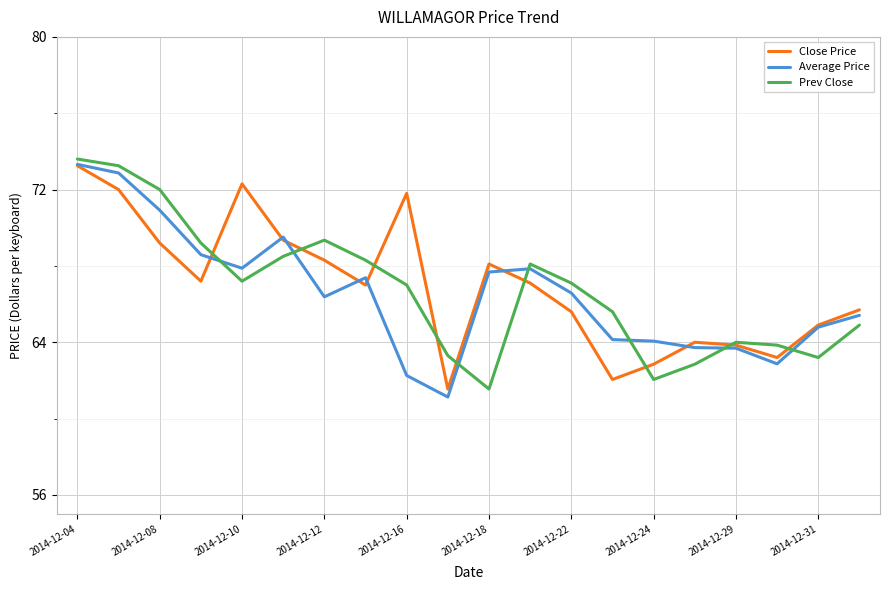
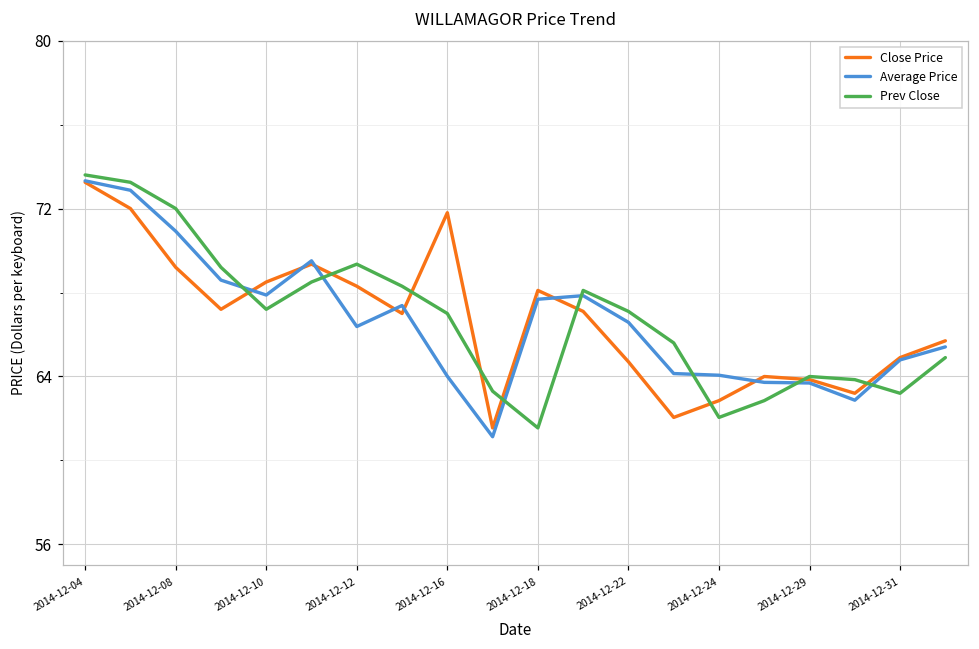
  {
    "Close Price": {
      "2014-12-08": 69.2,
-     "2014-12-10": 72.3,
+     "2014-12-10": 68.5,
      "2014-12-12": 68.3,
      "2014-12-16": 71.8,
      "2014-12-18": 68.1,
-     "2014-12-22": 65.6,
+     "2014-12-22": 64.7,
      "2014-12-24": 62.9,
      "2014-12-29": 63.9
    },
    "Average Price": {
      "2014-12-08": 70.9,
      "2014-12-10": 67.9,
      "2014-12-12": 66.4,
-     "2014-12-16": 62.3,
+     "2014-12-16": 64.0,
      "2014-12-18": 67.7,
      "2014-12-22": 66.6,
      "2014-12-24": 64.1,
      "2014-12-29": 63.7
    },
    "Prev Close": {
      "2014-12-04": 73.6,
      "2014-12-08": 72.0,
      "2014-12-10": 67.2,
      "2014-12-12": 69.4,
      "2014-12-16": 67.0,
      "2014-12-18": 61.6,
      "2014-12-22": 67.1,
      "2014-12-24": 62.1,
      "2014-12-29": 64.0,
      "2014-12-31": 63.2
    }
  }
